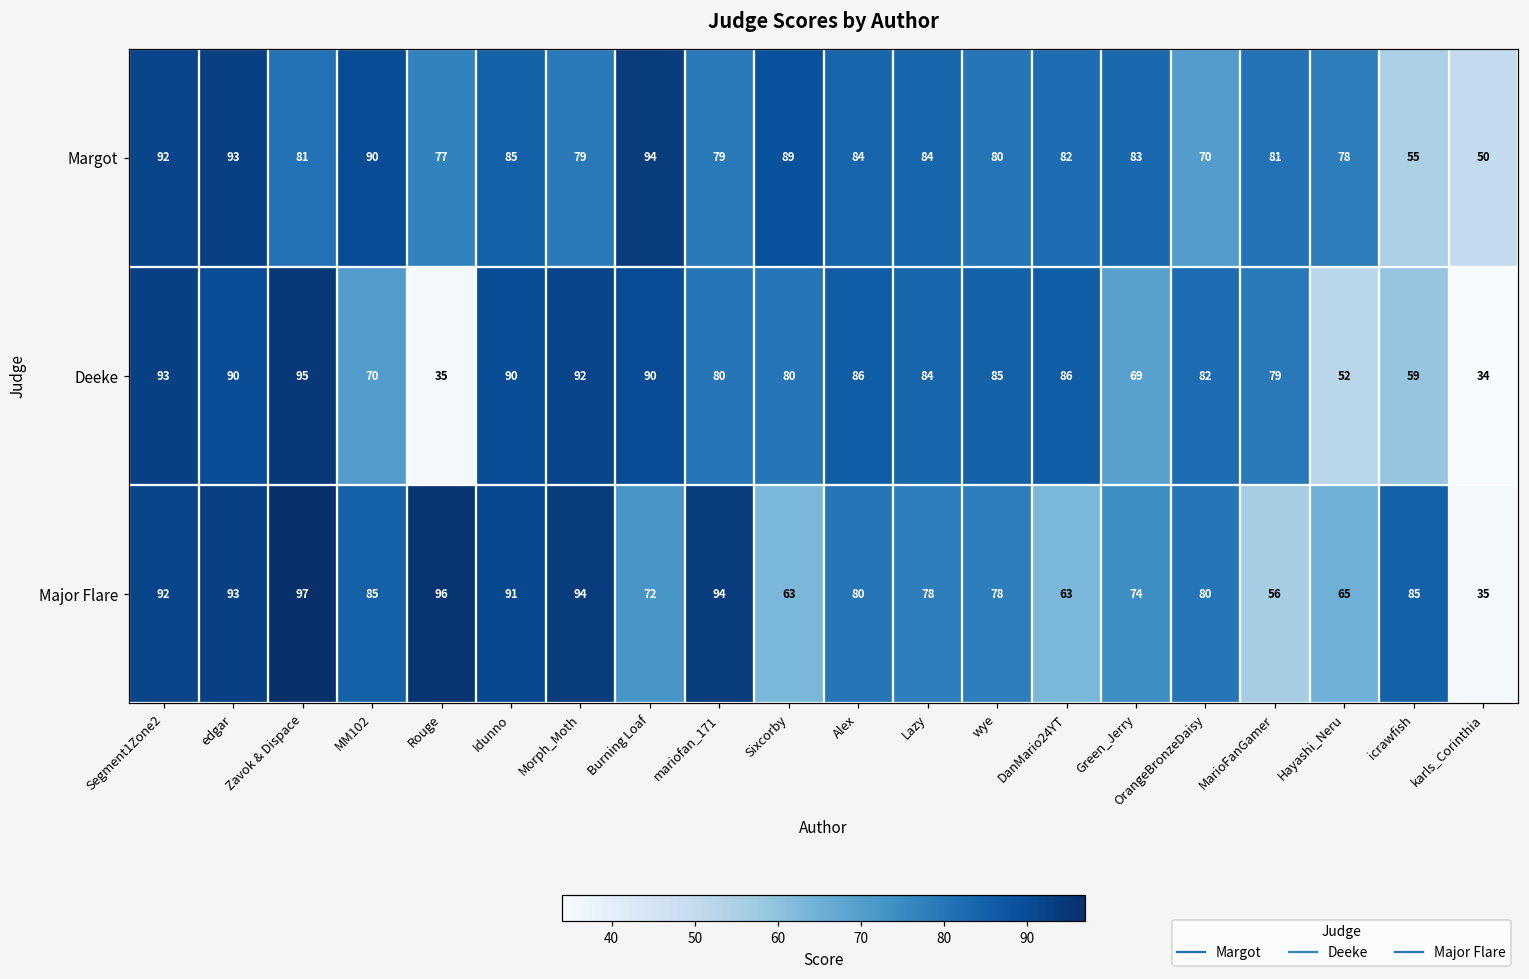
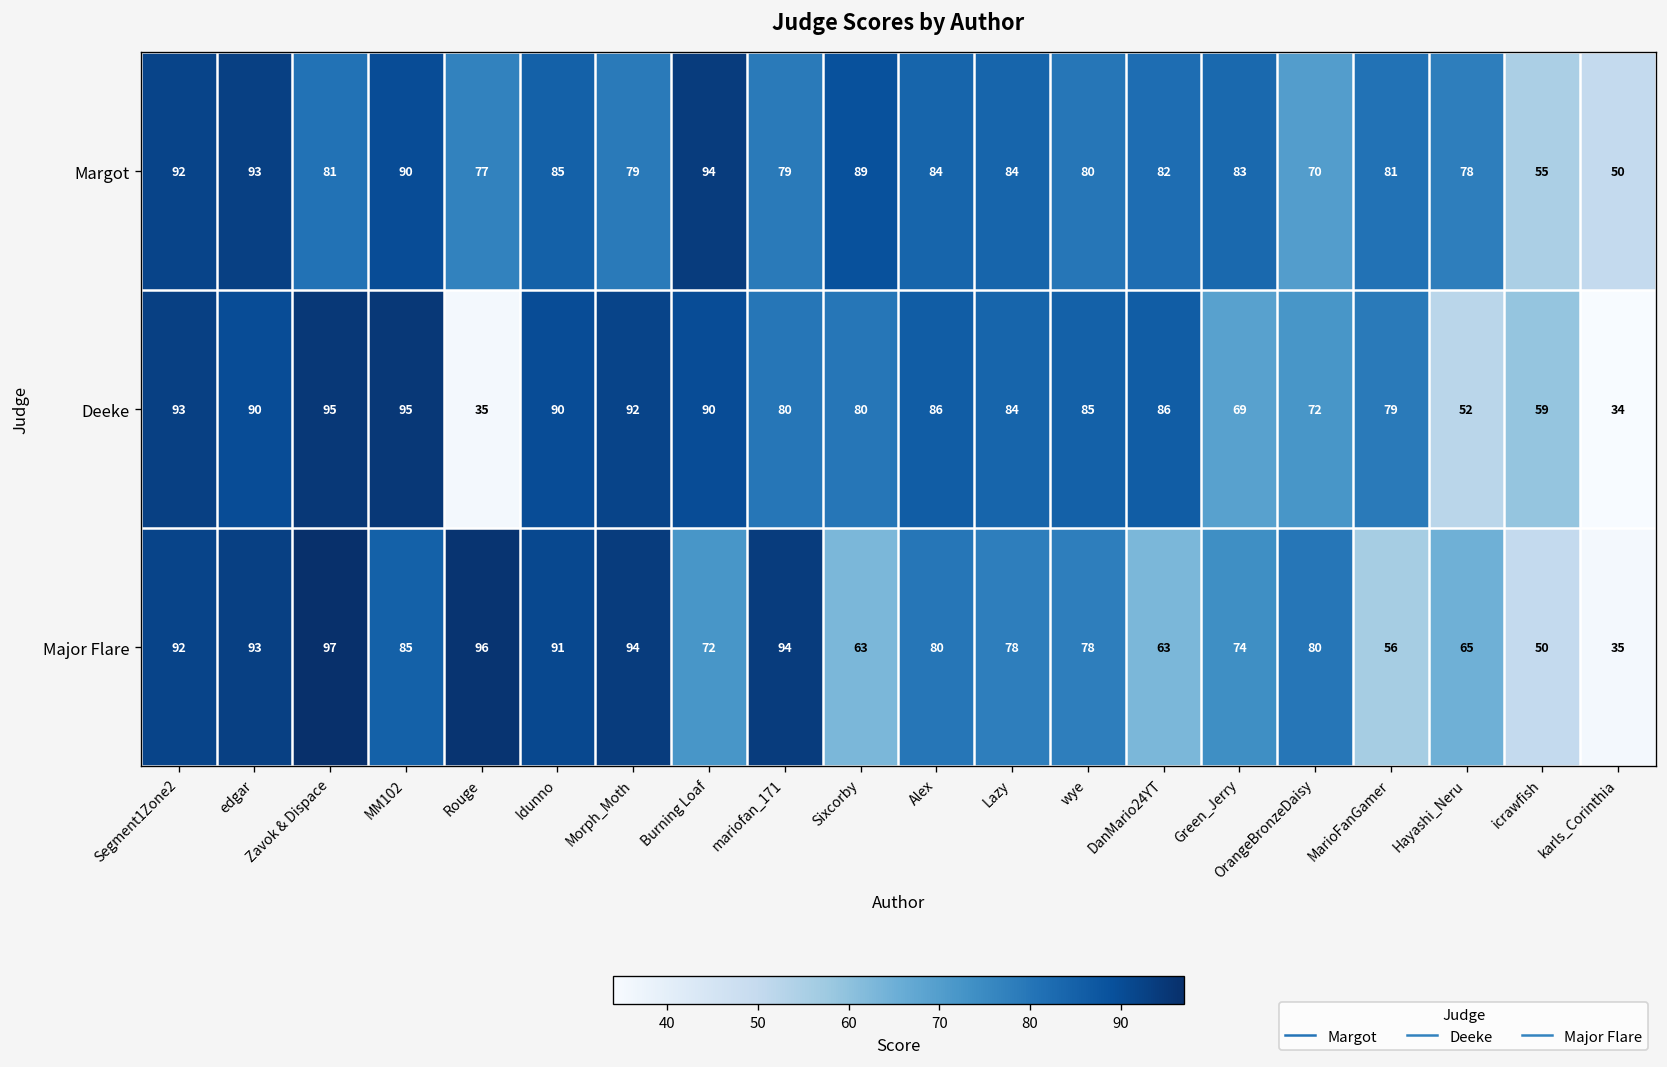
  {
    "Margot": {
      "Segment1Zone2": 92,
      "edgar": 93,
      "Zavok & Dispace": 81,
      "MM102": 90,
      "Rouge": 77,
      "Idunno": 85,
      "Morph_Moth": 79,
      "Burning Loaf": 94,
      "mariofan_171": 79,
      "Sixcorby": 89,
      "Alex": 84,
      "Lazy": 84,
      "wye": 80,
      "DanMario24YT": 82,
      "Green_Jerry": 83,
      "OrangeBronzeDaisy": 70,
      "MarioFanGamer": 81,
      "Hayashi_Neru": 78,
      "icrawfish": 55,
      "karls_Corinthia": 50
    },
    "Deeke": {
      "Segment1Zone2": 93,
      "edgar": 90,
      "Zavok & Dispace": 95,
-     "MM102": 70,
+     "MM102": 95,
      "Rouge": 35,
      "Idunno": 90,
      "Morph_Moth": 92,
      "Burning Loaf": 90,
      "mariofan_171": 80,
      "Sixcorby": 80,
      "Alex": 86,
      "Lazy": 84,
      "wye": 85,
      "DanMario24YT": 86,
      "Green_Jerry": 69,
-     "OrangeBronzeDaisy": 82,
+     "OrangeBronzeDaisy": 72,
      "MarioFanGamer": 79,
      "Hayashi_Neru": 52,
      "icrawfish": 59,
      "karls_Corinthia": 34
    },
    "Major Flare": {
      "Segment1Zone2": 92,
      "edgar": 93,
      "Zavok & Dispace": 97,
      "MM102": 85,
      "Rouge": 96,
      "Idunno": 91,
      "Morph_Moth": 94,
      "Burning Loaf": 72,
      "mariofan_171": 94,
      "Sixcorby": 63,
      "Alex": 80,
      "Lazy": 78,
      "wye": 78,
      "DanMario24YT": 63,
      "Green_Jerry": 74,
      "OrangeBronzeDaisy": 80,
      "MarioFanGamer": 56,
      "Hayashi_Neru": 65,
-     "icrawfish": 85,
+     "icrawfish": 50,
      "karls_Corinthia": 35
    }
  }
